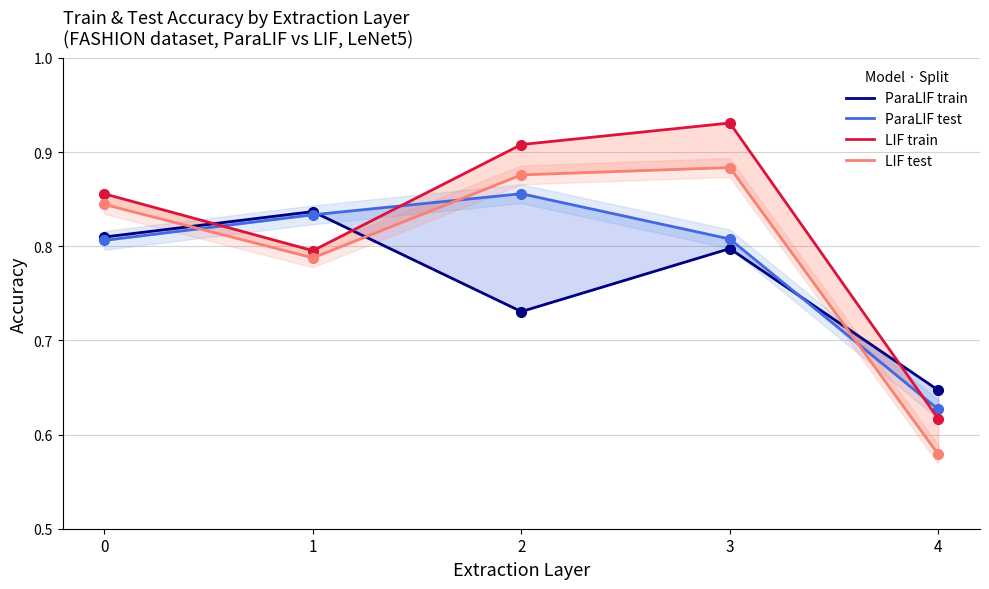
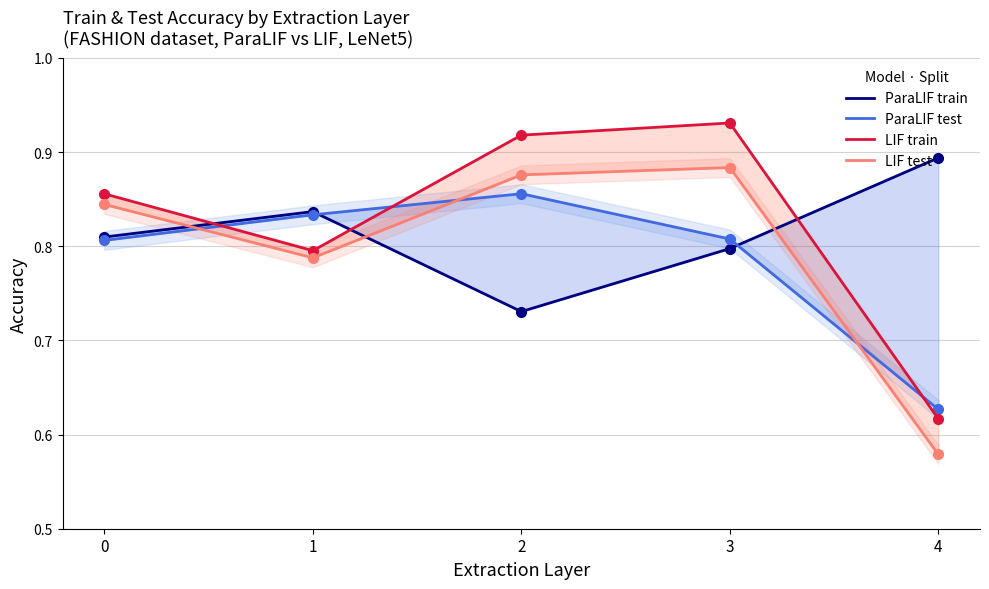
  {
    "ParaLIF train": {
      "2": 0.73,
      "3": 0.80,
-     "4": 0.65
+     "4": 0.89
    },
    "LIF train": {
-     "2": 0.91,
+     "2": 0.92,
      "3": 0.93,
      "4": 0.62
    }
  }
